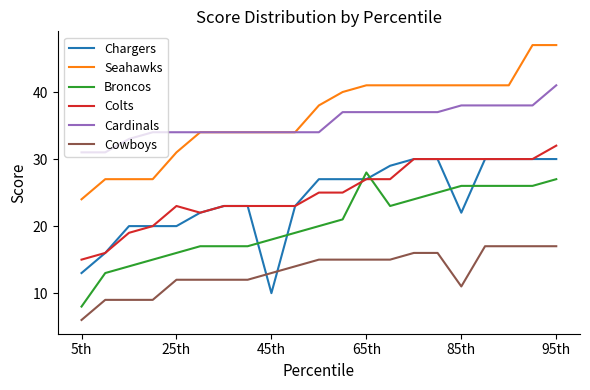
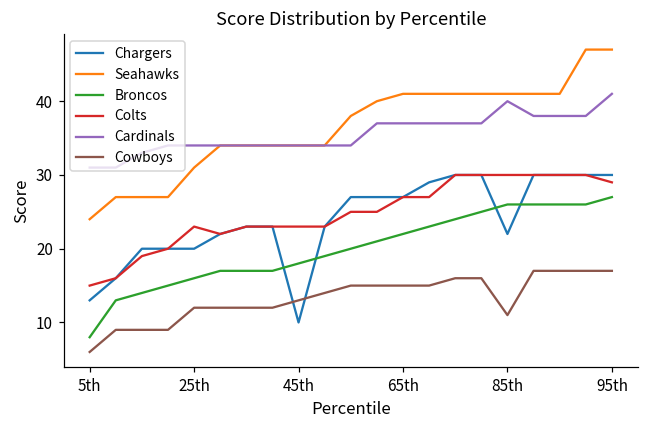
  {
    "Chargers": {
      "5th": 13,
      "25th": 20,
      "45th": 10,
      "85th": 22,
      "95th": 30
    },
    "Seahawks": {
      "5th": 24,
      "25th": 31,
      "65th": 41,
      "85th": 41,
      "95th": 47
    },
    "Broncos": {
      "5th": 8,
      "25th": 16,
      "45th": 18,
-     "65th": 28,
+     "65th": 22,
      "85th": 26,
      "95th": 27
    },
    "Colts": {
      "5th": 15,
      "25th": 23,
      "45th": 23,
      "85th": 30,
-     "95th": 32
+     "95th": 29
    },
    "Cardinals": {
      "25th": 34,
      "65th": 37,
-     "85th": 38,
+     "85th": 40,
      "95th": 41
    },
    "Cowboys": {
      "5th": 6,
      "25th": 12,
      "45th": 13,
      "65th": 15,
      "85th": 11,
      "95th": 17
    }
  }
